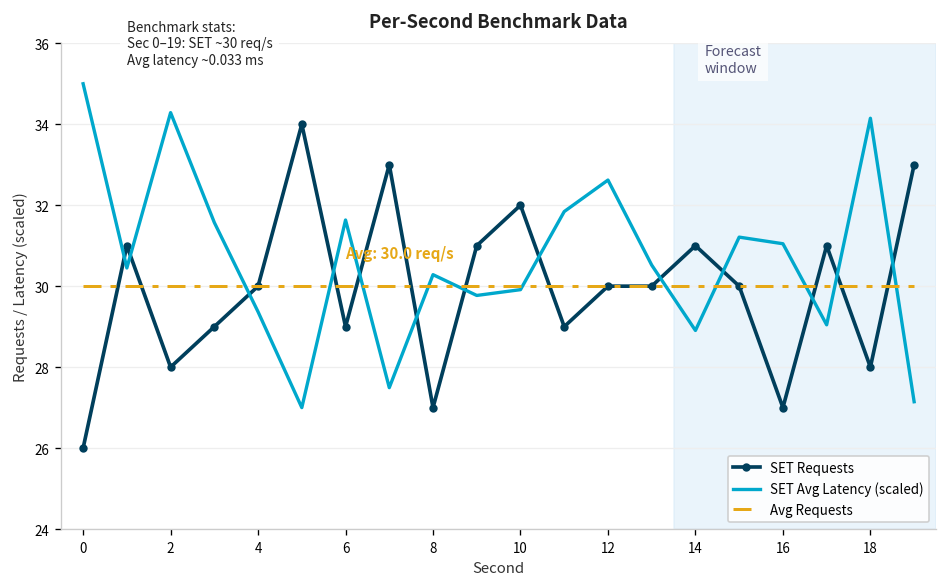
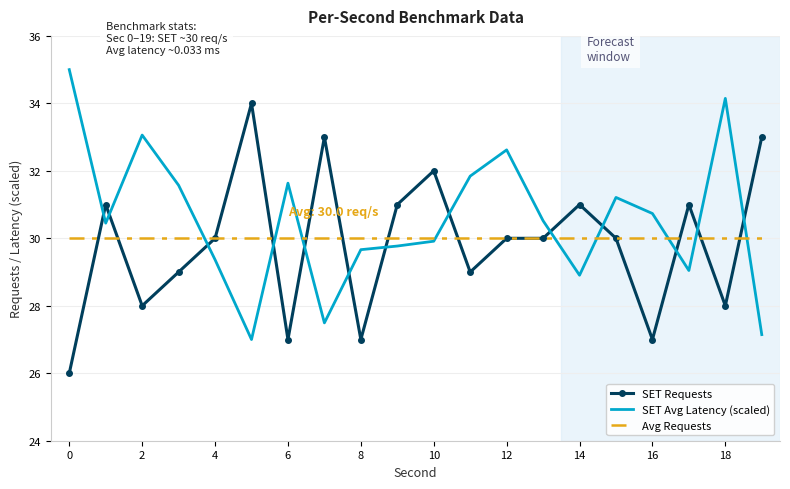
  {
    "SET Requests": {
      "0": 26,
      "2": 28,
-     "6": 29,
+     "6": 27,
      "8": 27,
      "10": 32,
      "14": 31,
      "16": 27,
      "18": 28
    },
    "SET Avg Latency (scaled)": {
      "0": 35.0,
-     "2": 34.3,
+     "2": 33.1,
      "4": 29.4,
      "6": 31.6,
-     "8": 30.3,
+     "8": 29.7,
      "10": 29.9,
      "12": 32.6,
      "14": 28.9,
-     "16": 31.0,
+     "16": 30.7,
      "18": 34.1
    },
    "Avg Requests": {
      "6": 30.0,
      "8": 30.0
    }
  }
